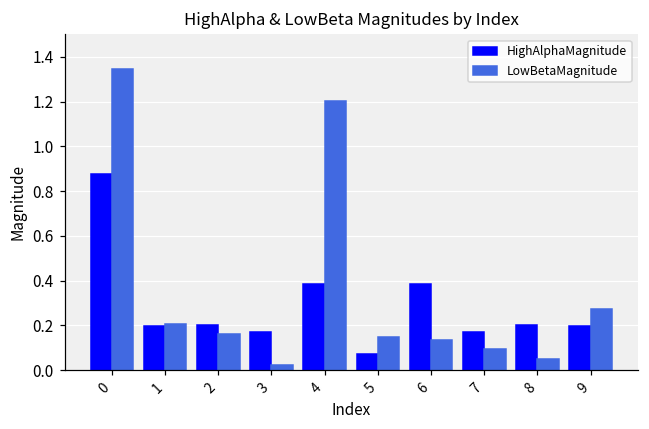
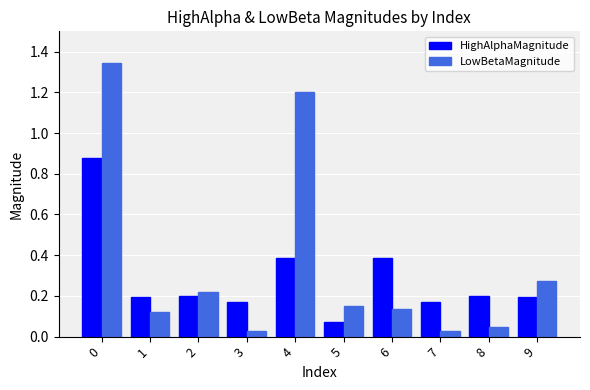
  {
    "HighAlphaMagnitude": {
      "0": 0.88,
      "1": 0.20,
      "2": 0.20,
      "3": 0.17,
      "4": 0.39,
      "5": 0.07,
      "6": 0.39,
      "7": 0.17,
      "8": 0.20,
      "9": 0.20
    },
    "LowBetaMagnitude": {
      "0": 1.35,
-     "1": 0.21,
-     "2": 0.16,
+     "1": 0.12,
+     "2": 0.22,
      "3": 0.03,
      "4": 1.20,
      "5": 0.15,
      "6": 0.14,
-     "7": 0.09,
+     "7": 0.03,
      "8": 0.05,
      "9": 0.27
    }
  }
